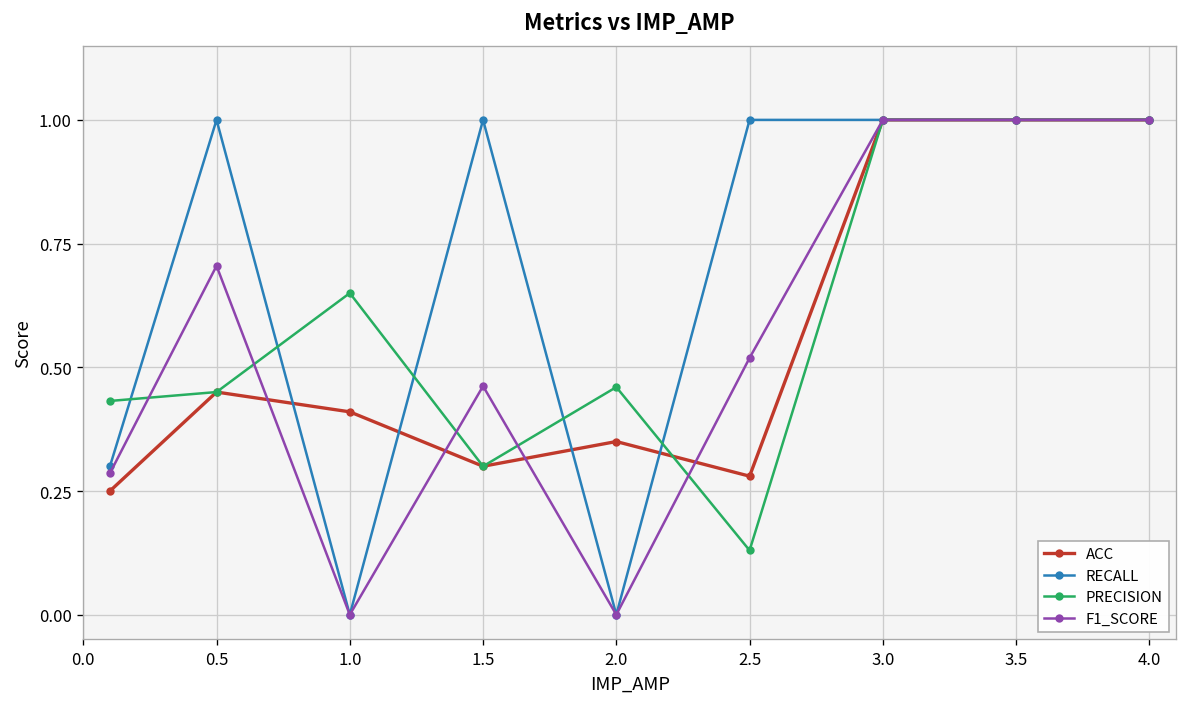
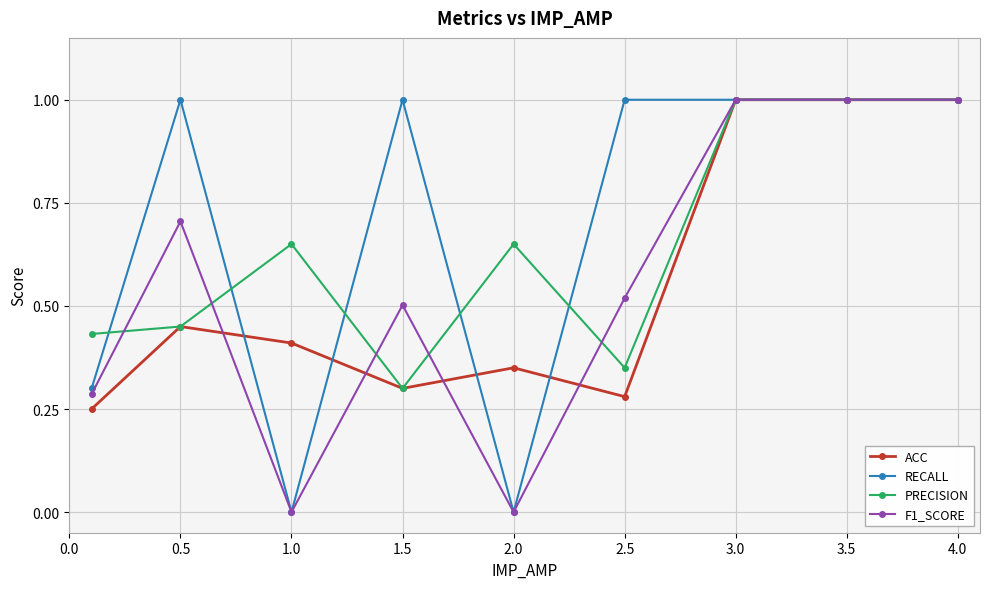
  {
    "ACC": {
      "1.0": 0.41,
      "2.0": 0.35,
      "2.5": 0.28
    },
    "RECALL": {
      "0.5": 1.00,
      "1.5": 1.00,
      "2.5": 1.00
    },
    "PRECISION": {
      "1.0": 0.65,
-     "2.0": 0.46,
-     "2.5": 0.13
+     "2.0": 0.65,
+     "2.5": 0.35
    },
    "F1_SCORE": {
      "0.5": 0.71,
-     "1.5": 0.46,
+     "1.5": 0.50,
      "2.5": 0.52
    }
  }
